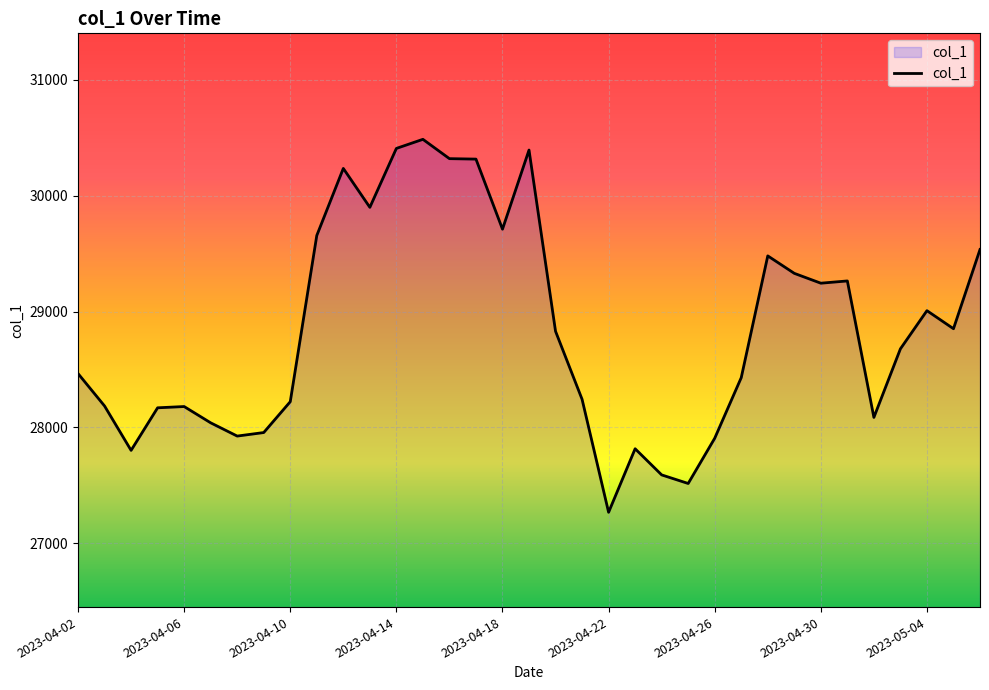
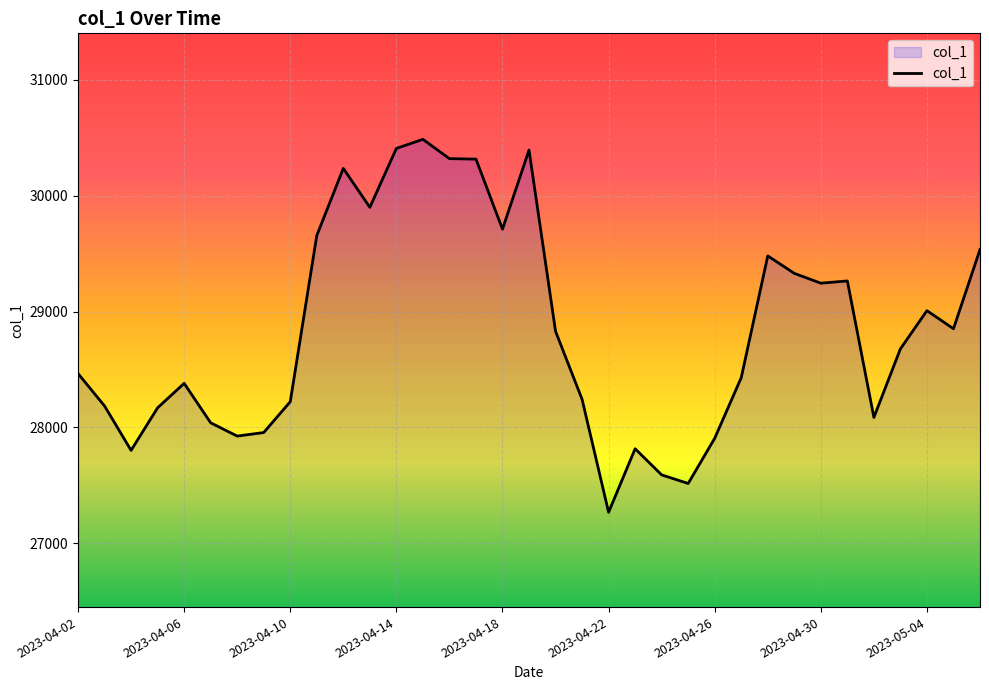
  {
    "2023-04-02": 28470,
-   "2023-04-06": 28180,
+   "2023-04-06": 28380,
    "2023-04-10": 28220,
    "2023-04-14": 30410,
    "2023-04-18": 29710,
    "2023-04-22": 27270,
    "2023-04-26": 27910,
    "2023-04-30": 29240,
    "2023-05-04": 29010
  }
